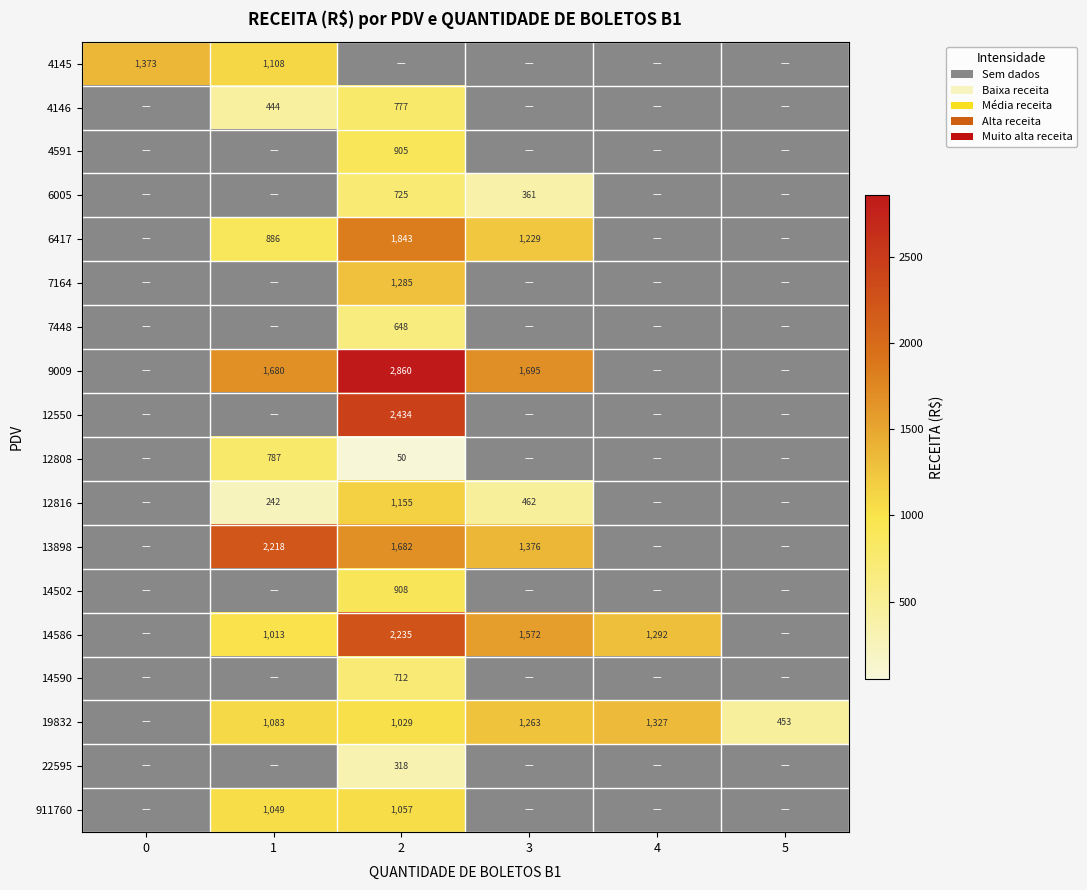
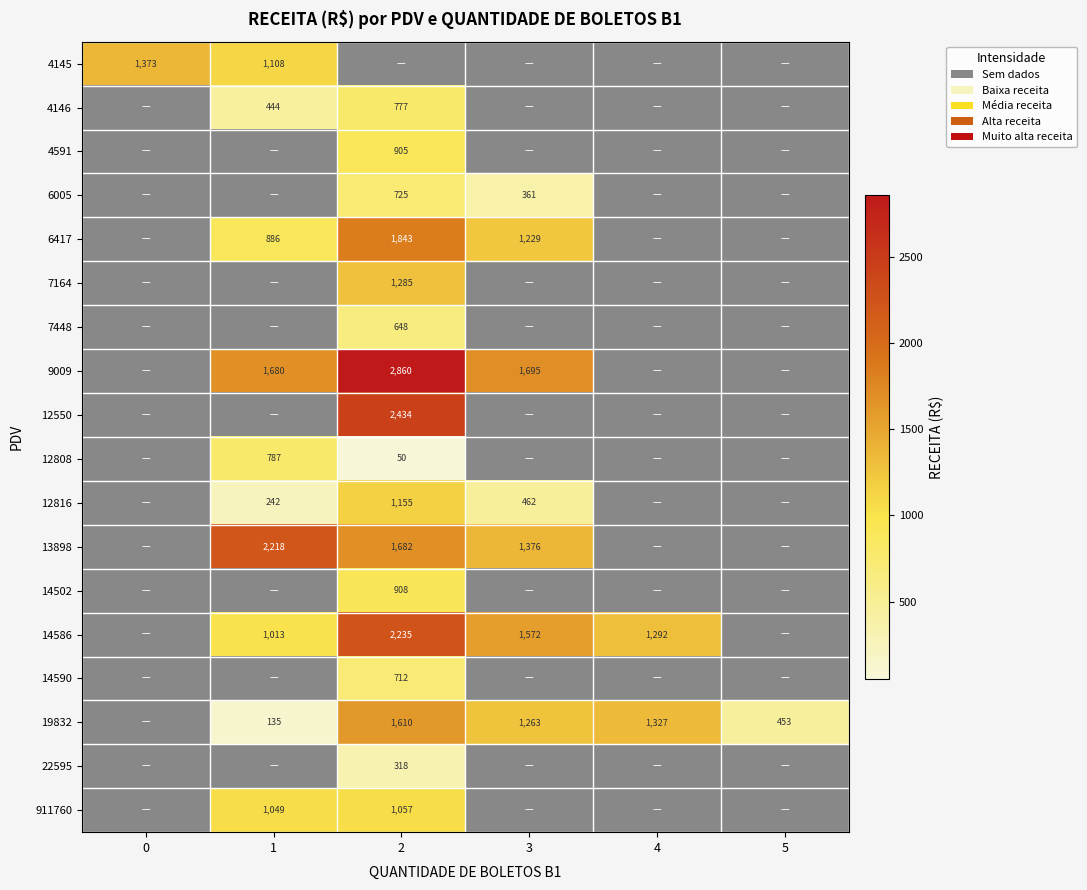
  {
    "4145": {
      "0": "1,373",
      "1": "1,108"
    },
    "4146": {
      "1": "444",
      "2": "777"
    },
    "4591": {
      "2": "905"
    },
    "6005": {
      "2": "725",
      "3": "361"
    },
    "6417": {
      "1": "886",
      "2": "1,843",
      "3": "1,229"
    },
    "7164": {
      "2": "1,285"
    },
    "7448": {
      "2": "648"
    },
    "9009": {
      "1": "1,680",
      "2": "2,860",
      "3": "1,695"
    },
    "12550": {
      "2": "2,434"
    },
    "12808": {
      "1": "787",
      "2": "50"
    },
    "12816": {
      "1": "242",
      "2": "1,155",
      "3": "462"
    },
    "13898": {
      "1": "2,218",
      "2": "1,682",
      "3": "1,376"
    },
    "14502": {
      "2": "908"
    },
    "14586": {
      "1": "1,013",
      "2": "2,235",
      "3": "1,572",
      "4": "1,292"
    },
    "14590": {
      "2": "712"
    },
    "19832": {
-     "1": "1,083",
-     "2": "1,029",
+     "1": "135",
+     "2": "1,610",
      "3": "1,263",
      "4": "1,327",
      "5": "453"
    },
    "22595": {
      "2": "318"
    },
    "911760": {
      "1": "1,049",
      "2": "1,057"
    }
  }
